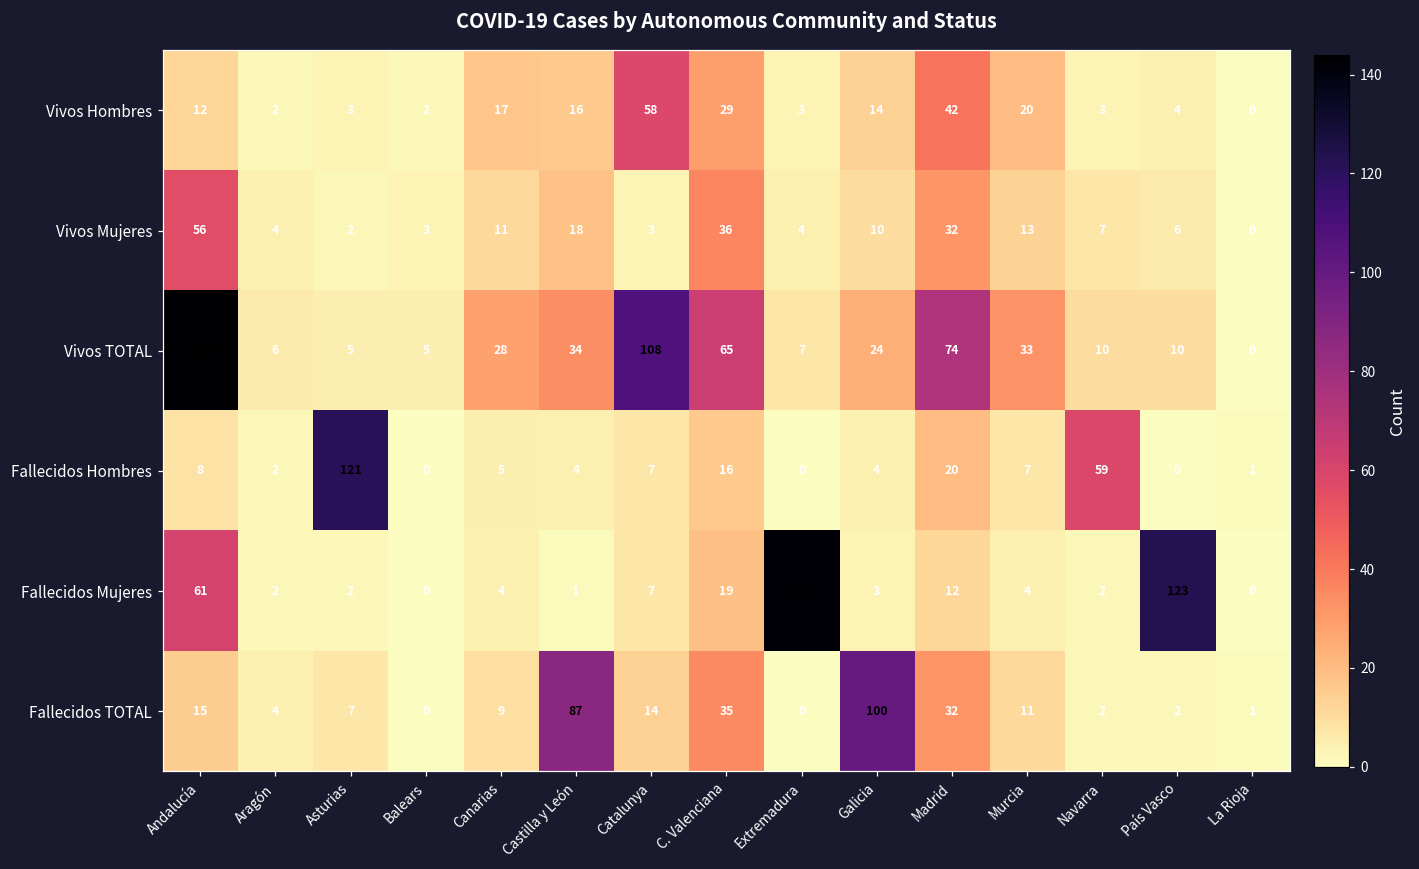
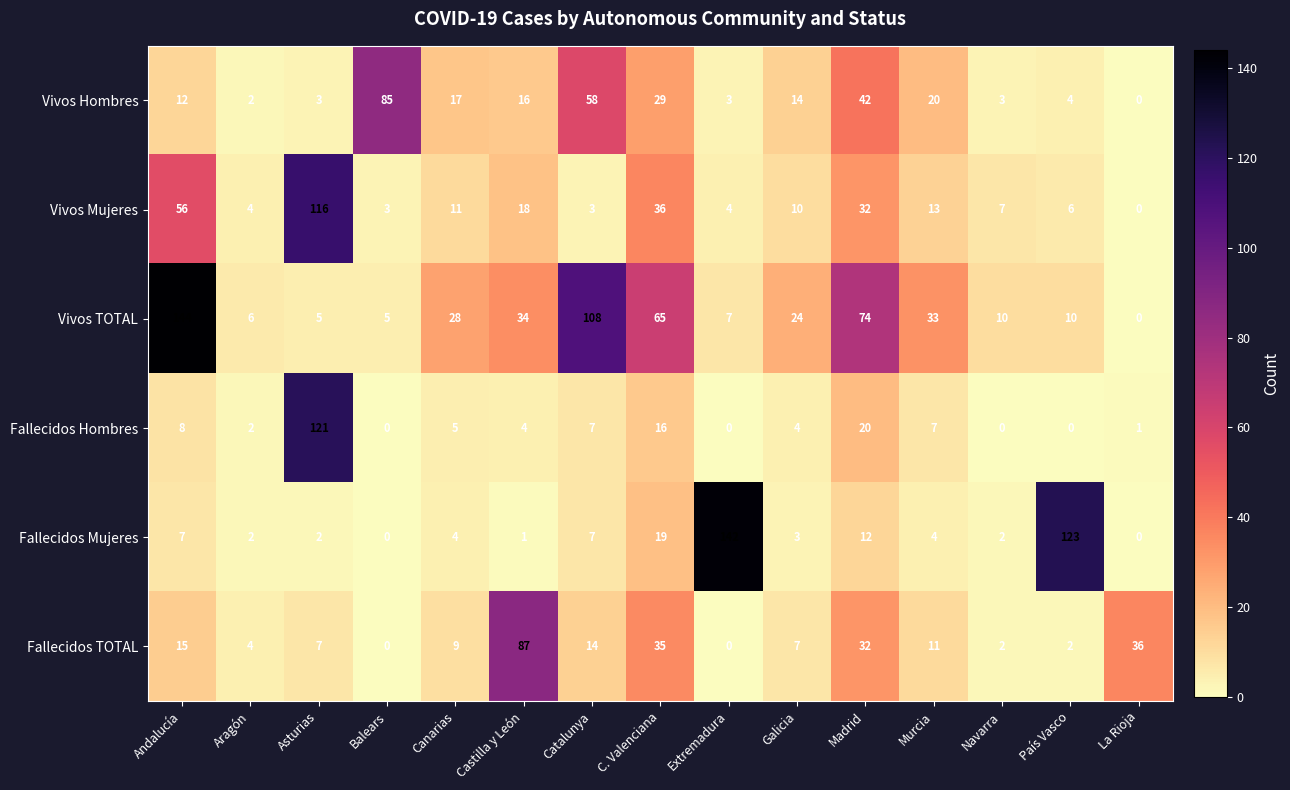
  {
    "Vivos Hombres": {
      "Andalucía": 12,
      "Aragón": 2,
      "Asturias": 3,
-     "Balears": 2,
+     "Balears": 85,
      "Canarias": 17,
      "Castilla y León": 16,
      "Catalunya": 58,
      "C. Valenciana": 29,
      "Extremadura": 3,
      "Galicia": 14,
      "Madrid": 42,
      "Murcia": 20,
      "Navarra": 3,
      "País Vasco": 4,
      "La Rioja": 0
    },
    "Vivos Mujeres": {
      "Andalucía": 56,
      "Aragón": 4,
-     "Asturias": 2,
+     "Asturias": 116,
      "Balears": 3,
      "Canarias": 11,
      "Castilla y León": 18,
      "Catalunya": 3,
      "C. Valenciana": 36,
      "Extremadura": 4,
      "Galicia": 10,
      "Madrid": 32,
      "Murcia": 13,
      "Navarra": 7,
      "País Vasco": 6,
      "La Rioja": 0
    },
    "Vivos TOTAL": {
      "Aragón": 6,
      "Asturias": 5,
      "Balears": 5,
      "Canarias": 28,
      "Castilla y León": 34,
      "Catalunya": 108,
      "C. Valenciana": 65,
      "Extremadura": 7,
      "Galicia": 24,
      "Madrid": 74,
      "Murcia": 33,
      "Navarra": 10,
      "País Vasco": 10,
      "La Rioja": 0
    },
    "Fallecidos Hombres": {
      "Andalucía": 8,
      "Aragón": 2,
      "Asturias": 121,
      "Balears": 0,
      "Canarias": 5,
      "Castilla y León": 4,
      "Catalunya": 7,
      "C. Valenciana": 16,
      "Extremadura": 0,
      "Galicia": 4,
      "Madrid": 20,
      "Murcia": 7,
-     "Navarra": 59,
+     "Navarra": 0,
      "País Vasco": 0,
      "La Rioja": 1
    },
    "Fallecidos Mujeres": {
-     "Andalucía": 61,
+     "Andalucía": 7,
      "Aragón": 2,
      "Asturias": 2,
      "Balears": 0,
      "Canarias": 4,
      "Castilla y León": 1,
      "Catalunya": 7,
      "C. Valenciana": 19,
      "Galicia": 3,
      "Madrid": 12,
      "Murcia": 4,
      "Navarra": 2,
      "País Vasco": 123,
      "La Rioja": 0
    },
    "Fallecidos TOTAL": {
      "Andalucía": 15,
      "Aragón": 4,
      "Asturias": 7,
      "Balears": 0,
      "Canarias": 9,
      "Castilla y León": 87,
      "Catalunya": 14,
      "C. Valenciana": 35,
      "Extremadura": 0,
-     "Galicia": 100,
+     "Galicia": 7,
      "Madrid": 32,
      "Murcia": 11,
      "Navarra": 2,
      "País Vasco": 2,
-     "La Rioja": 1
+     "La Rioja": 36
    }
  }
